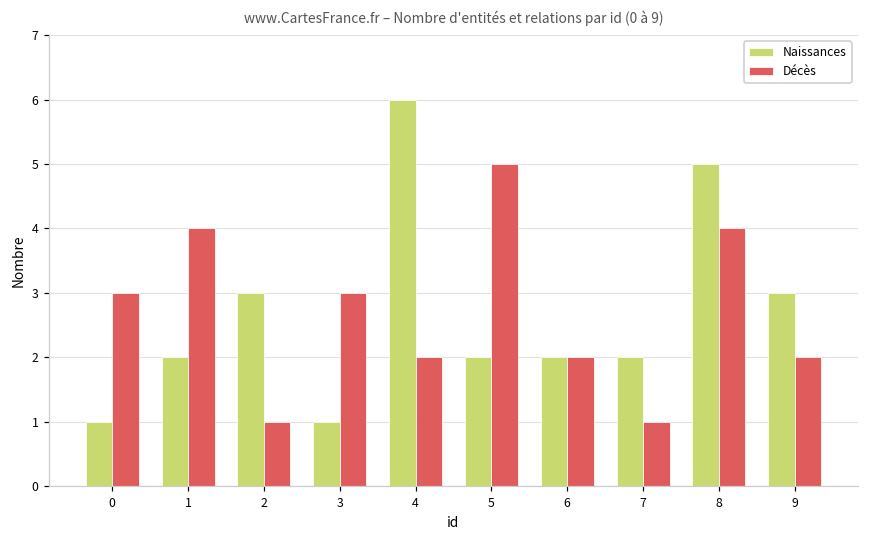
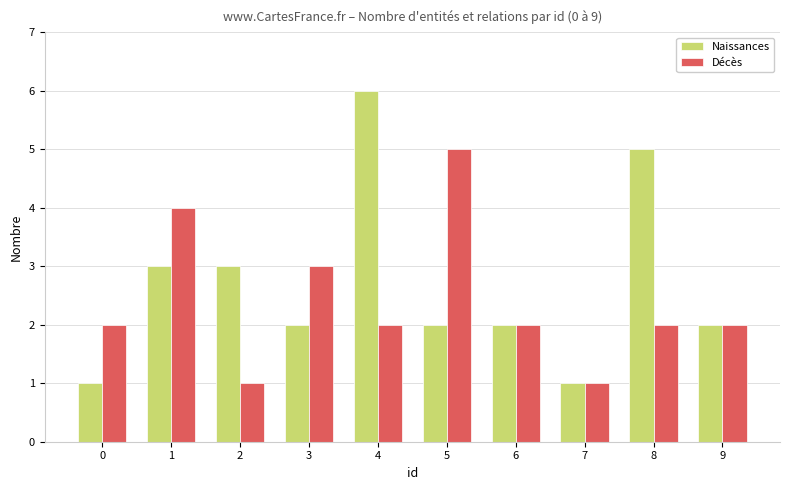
  {
    "Naissances": {
      "0": 1,
-     "1": 2,
+     "1": 3,
      "2": 3,
-     "3": 1,
+     "3": 2,
      "4": 6,
      "5": 2,
      "6": 2,
-     "7": 2,
+     "7": 1,
      "8": 5,
-     "9": 3
+     "9": 2
    },
    "Décès": {
-     "0": 3,
+     "0": 2,
      "1": 4,
      "2": 1,
      "3": 3,
      "4": 2,
      "5": 5,
      "6": 2,
      "7": 1,
-     "8": 4,
+     "8": 2,
      "9": 2
    }
  }
